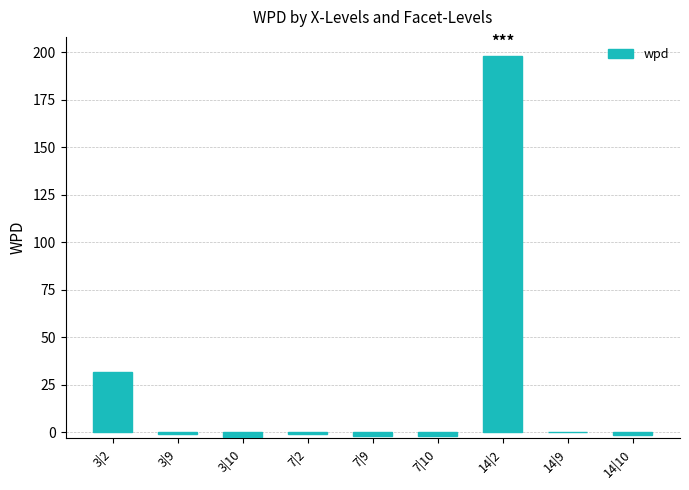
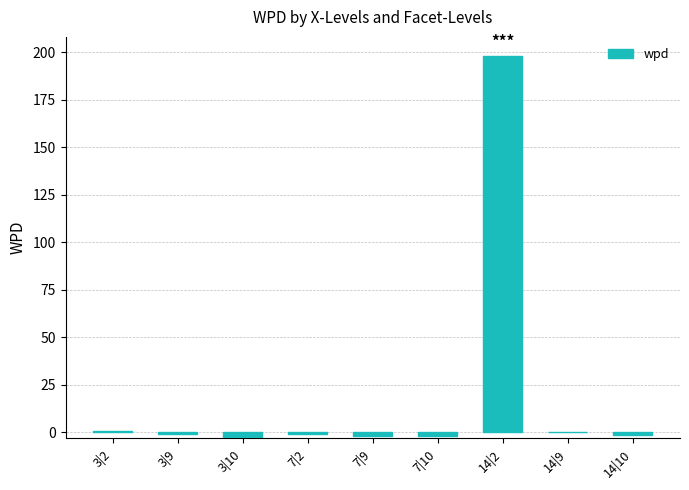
  {
-   "3|2": 31,
+   "3|2": 0,
    "3|10": -3,
    "7|9": -2,
    "7|10": -2,
    "14|2": 198,
    "14|10": -2
  }
